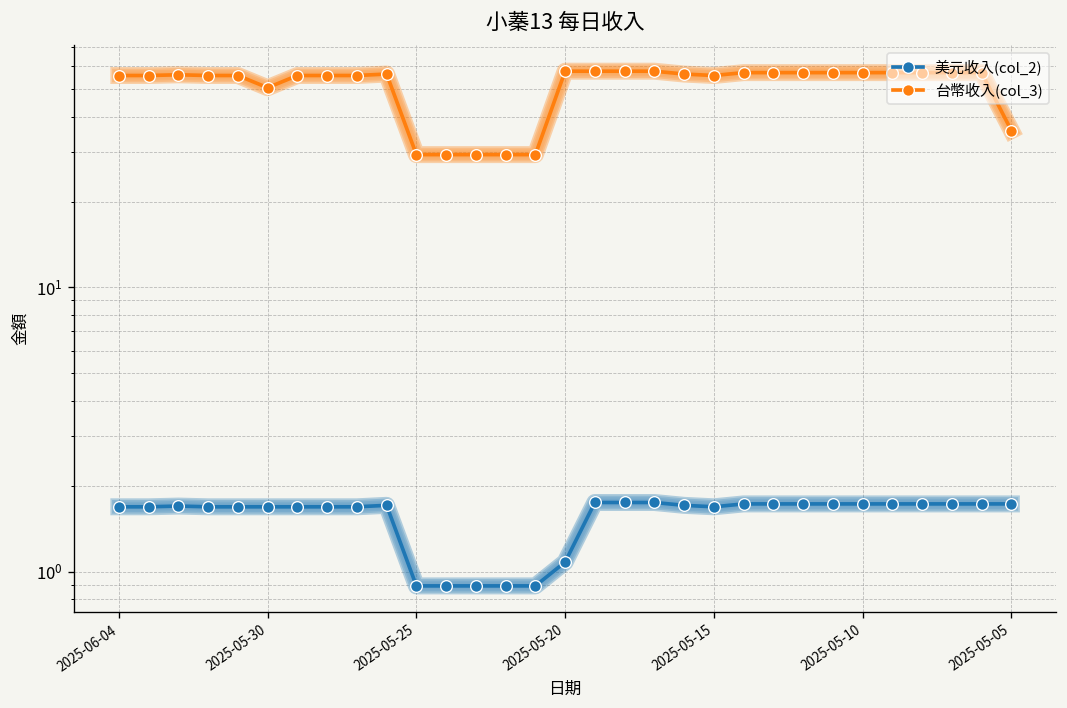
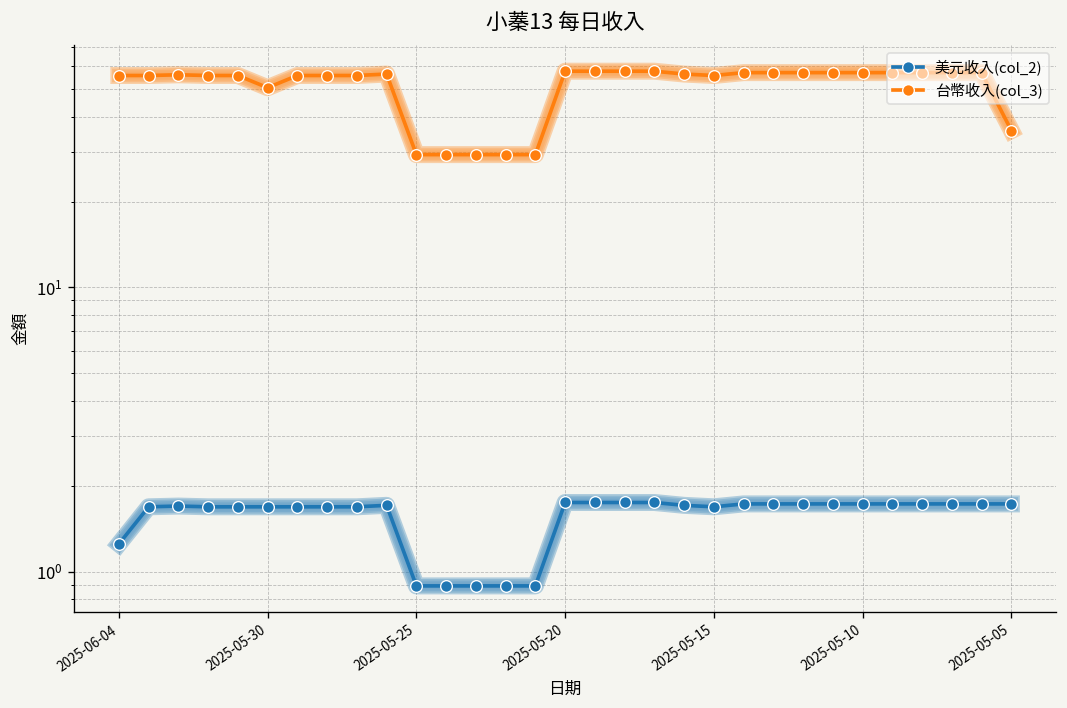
  {
    "美元收入(col_2)": {
-     "2025-06-04": 1.7,
+     "2025-06-04": 1.3,
      "2025-05-30": 1.7,
      "2025-05-25": 0.9,
-     "2025-05-20": 1.1,
+     "2025-05-20": 1.8,
      "2025-05-15": 1.7,
      "2025-05-10": 1.7,
      "2025-05-05": 1.7
    },
    "台幣收入(col_3)": {
      "2025-06-04": 56,
      "2025-05-30": 51,
      "2025-05-25": 29,
      "2025-05-20": 58,
      "2025-05-15": 56,
      "2025-05-10": 57,
      "2025-05-05": 36
    }
  }
